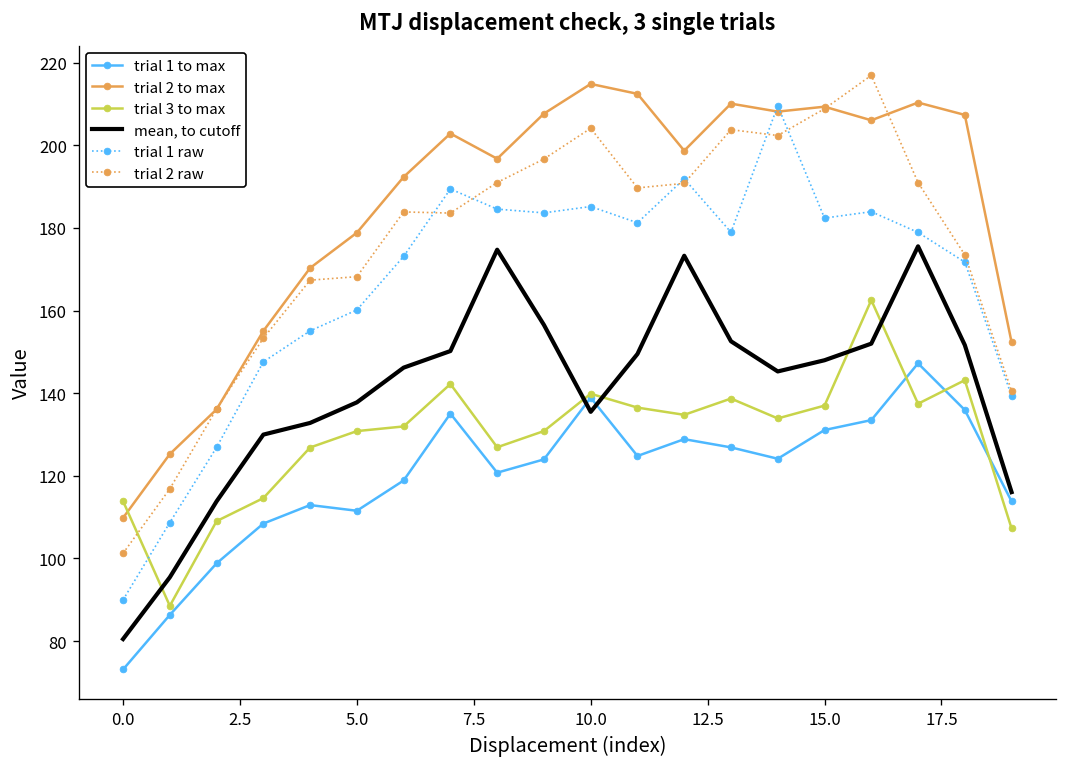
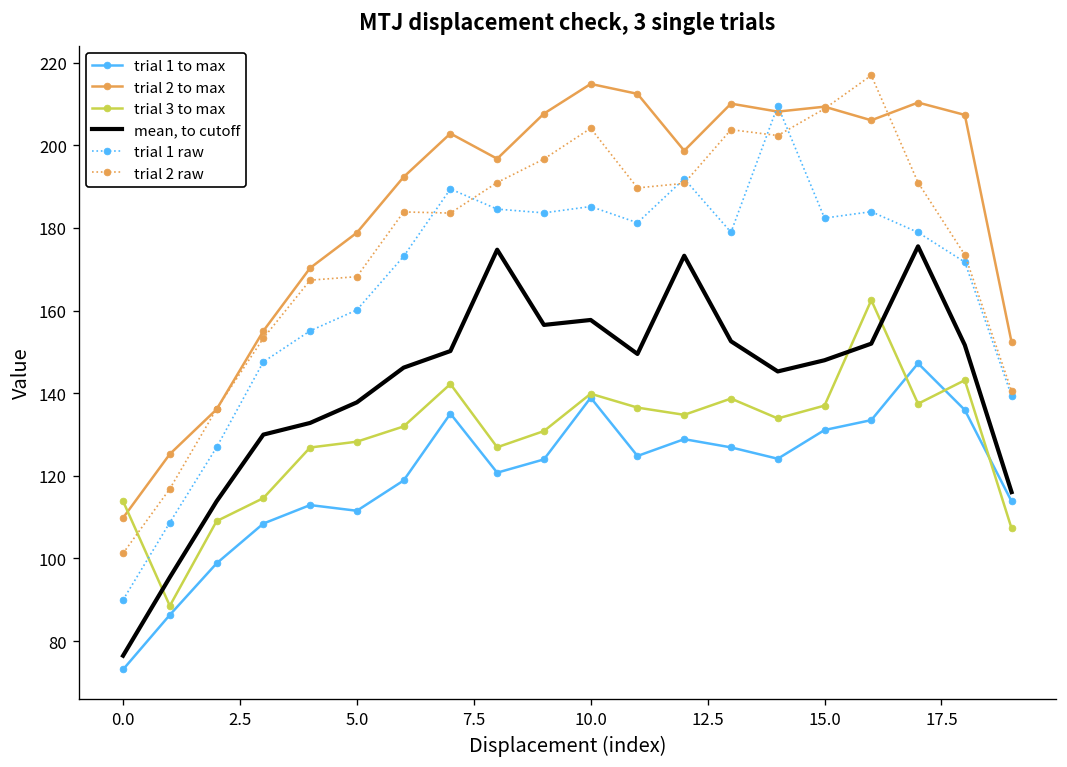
  {
    "trial 3 to max": {
      "0.0": 114,
-     "5.0": 131,
+     "5.0": 128,
      "10.0": 140,
      "15.0": 137
    },
    "mean, to cutoff": {
-     "0.0": 80,
+     "0.0": 76,
      "5.0": 138,
-     "10.0": 135,
+     "10.0": 158,
      "15.0": 148
    }
  }
